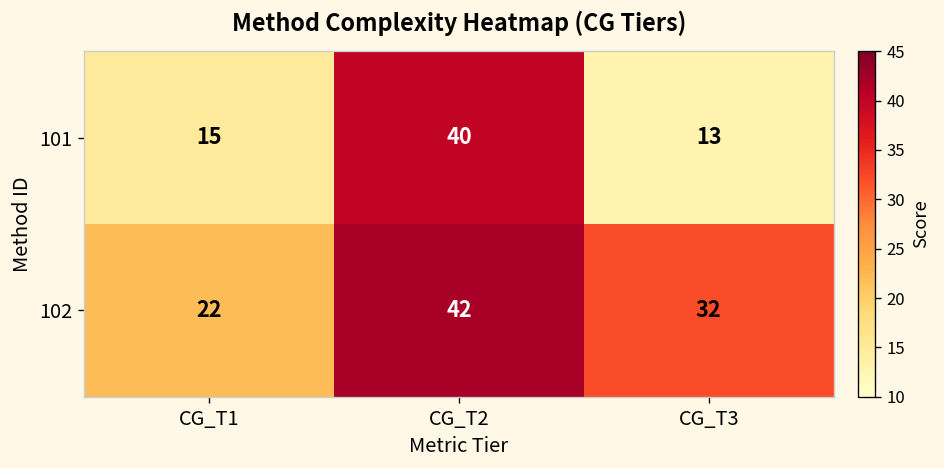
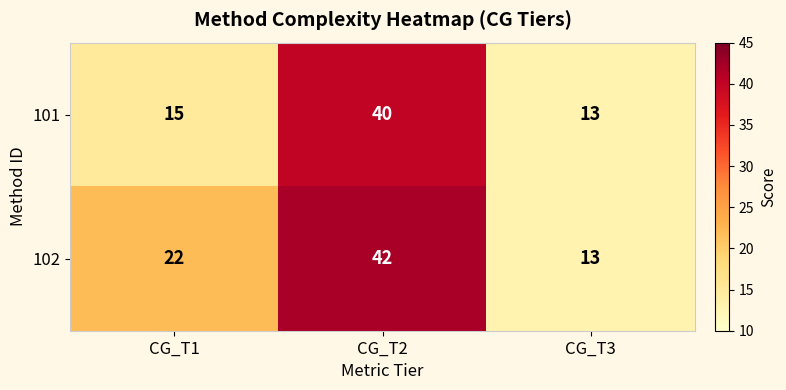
  {
    "101": {
      "CG_T1": 15,
      "CG_T2": 40,
      "CG_T3": 13
    },
    "102": {
      "CG_T1": 22,
      "CG_T2": 42,
-     "CG_T3": 32
+     "CG_T3": 13
    }
  }
